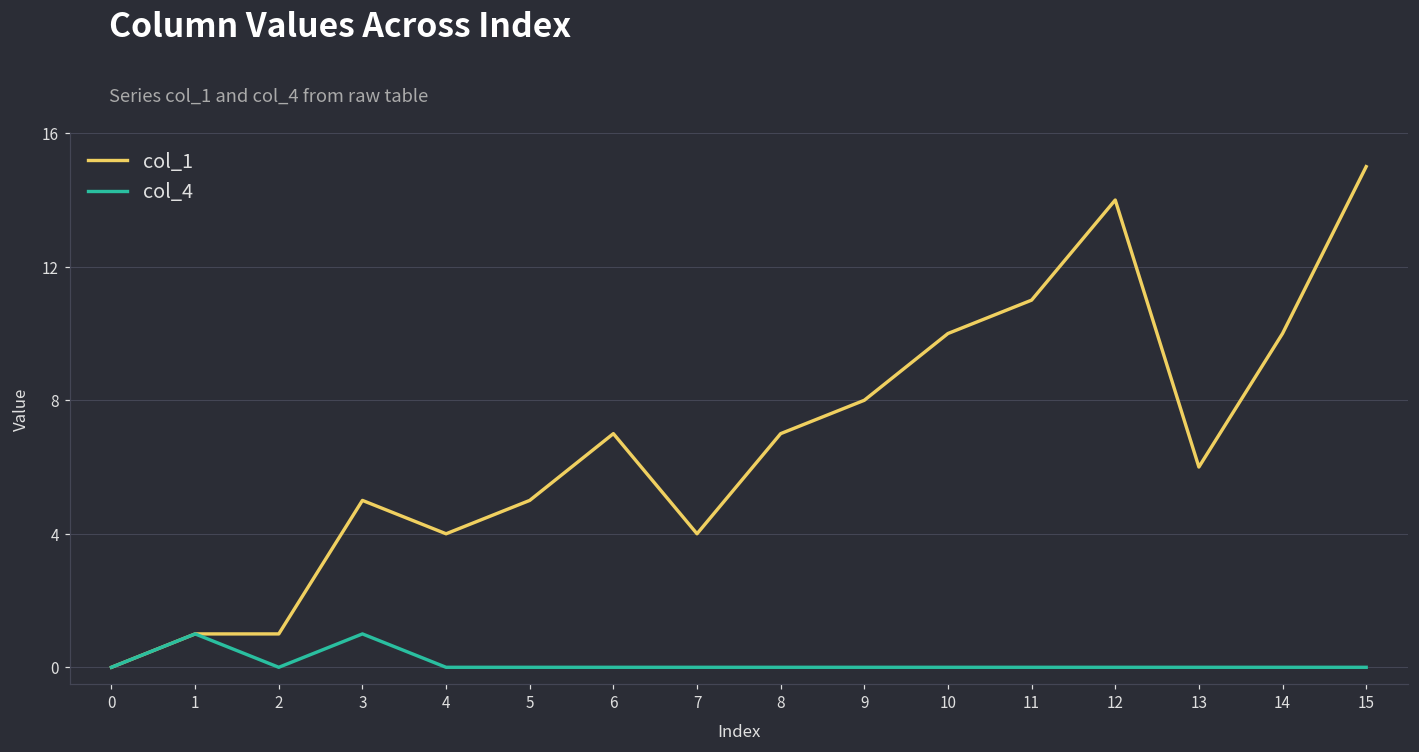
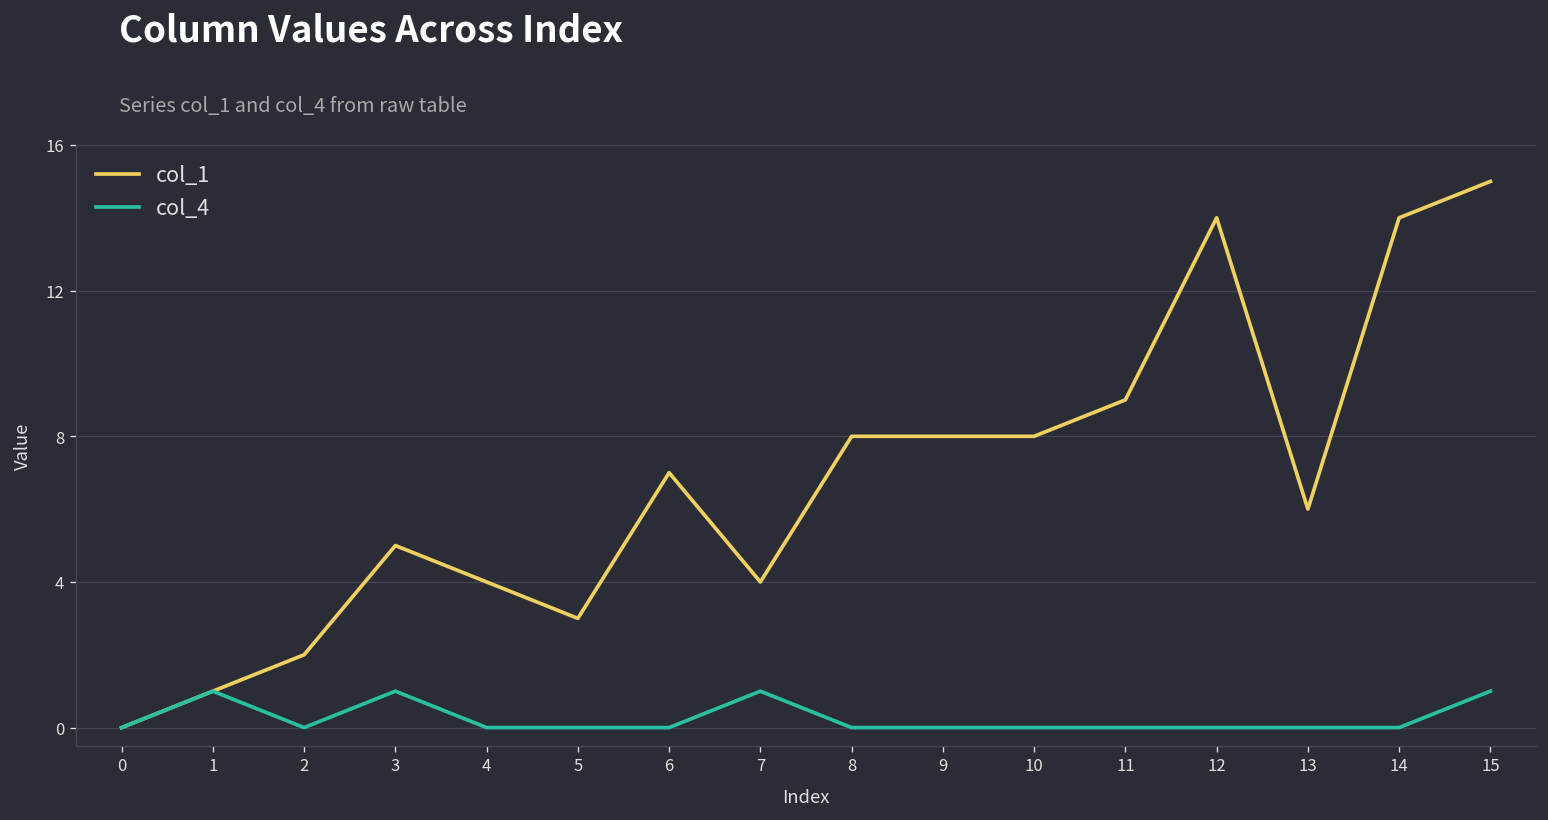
  {
    "col_1": {
-     "2": 1,
+     "2": 2,
      "3": 5,
      "4": 4,
-     "5": 5,
+     "5": 3,
      "6": 7,
      "7": 4,
-     "8": 7,
+     "8": 8,
      "9": 8,
-     "10": 10,
-     "11": 11,
+     "10": 8,
+     "11": 9,
      "12": 14,
      "13": 6,
-     "14": 10,
+     "14": 14,
      "15": 15
    },
    "col_4": {
      "2": 0,
      "3": 1,
      "4": 0,
      "5": 0,
      "6": 0,
-     "7": 0,
+     "7": 1,
      "8": 0,
      "9": 0,
      "10": 0,
      "11": 0,
      "12": 0,
      "13": 0,
      "14": 0,
-     "15": 0
+     "15": 1
    }
  }
